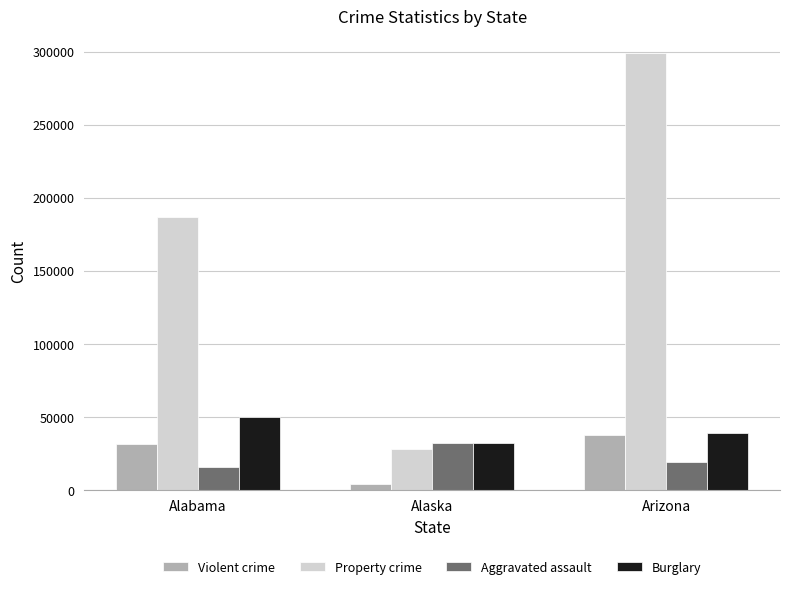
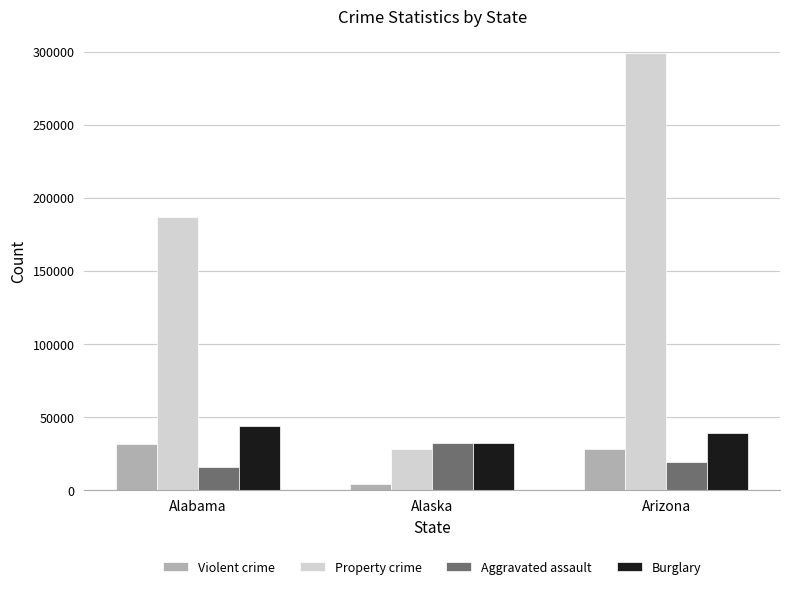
  {
    "Violent crime": {
      "Alabama": 31000,
      "Alaska": 4000,
-     "Arizona": 38000
+     "Arizona": 28000
    },
    "Property crime": {
      "Alabama": 187000,
      "Alaska": 28000,
      "Arizona": 299000
    },
    "Aggravated assault": {
      "Alabama": 16000,
      "Alaska": 32000,
      "Arizona": 19000
    },
    "Burglary": {
-     "Alabama": 50000,
+     "Alabama": 44000,
      "Alaska": 32000,
      "Arizona": 39000
    }
  }
